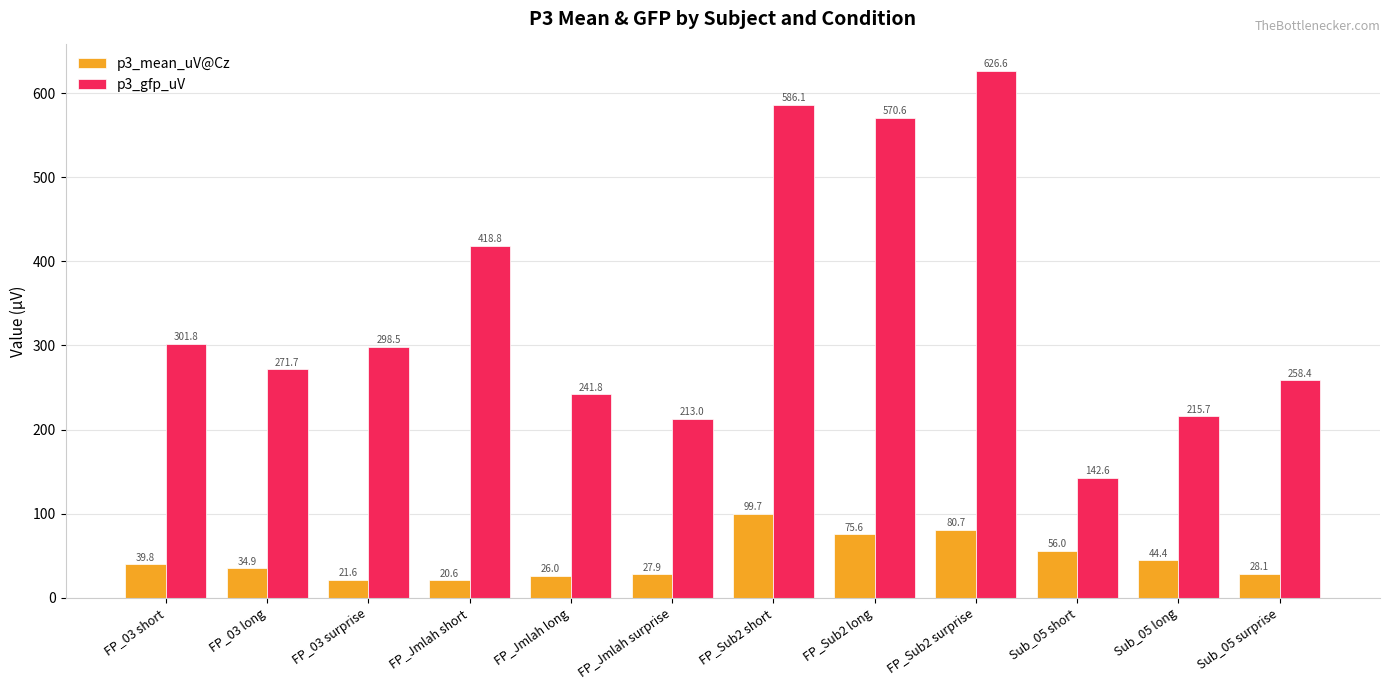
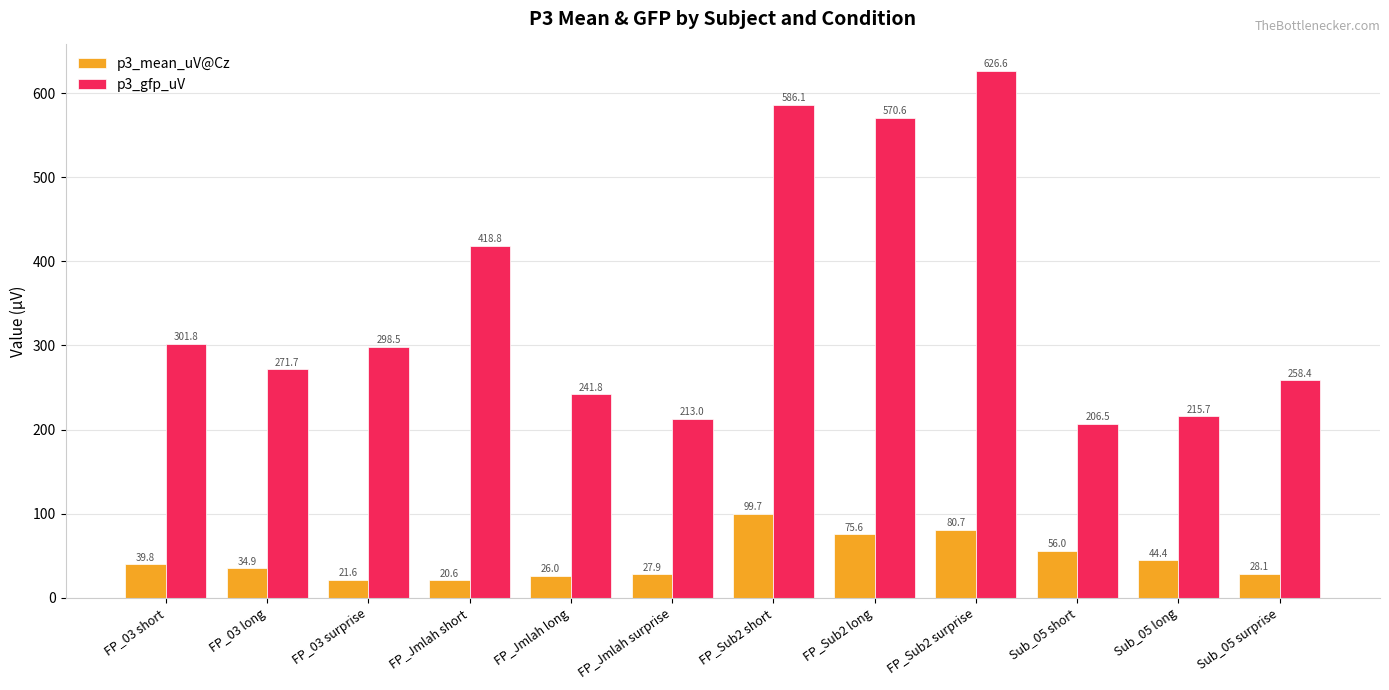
  {
    "p3_mean_uV@Cz": {
      "FP_03 short": 39.8,
      "FP_03 long": 34.9,
      "FP_03 surprise": 21.6,
      "FP_Jmlah short": 20.6,
      "FP_Jmlah long": 26.0,
      "FP_Jmlah surprise": 27.9,
      "FP_Sub2 short": 99.7,
      "FP_Sub2 long": 75.6,
      "FP_Sub2 surprise": 80.7,
      "Sub_05 short": 56.0,
      "Sub_05 long": 44.4,
      "Sub_05 surprise": 28.1
    },
    "p3_gfp_uV": {
      "FP_03 short": 301.8,
      "FP_03 long": 271.7,
      "FP_03 surprise": 298.5,
      "FP_Jmlah short": 418.8,
      "FP_Jmlah long": 241.8,
      "FP_Jmlah surprise": 213.0,
      "FP_Sub2 short": 586.1,
      "FP_Sub2 long": 570.6,
      "FP_Sub2 surprise": 626.6,
-     "Sub_05 short": 142.6,
+     "Sub_05 short": 206.5,
      "Sub_05 long": 215.7,
      "Sub_05 surprise": 258.4
    }
  }
